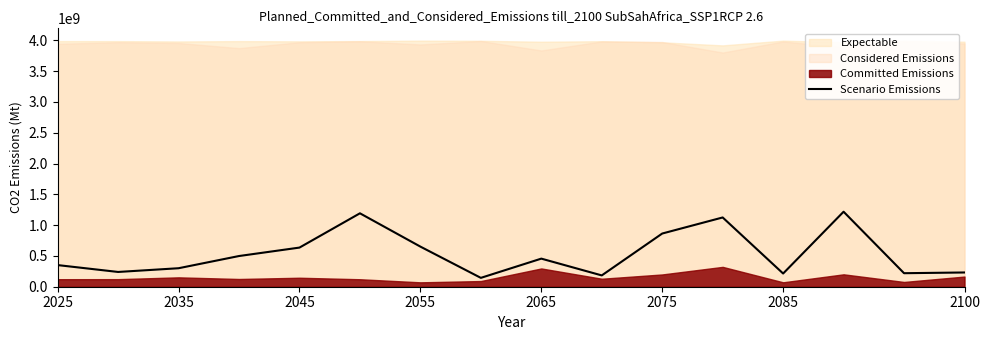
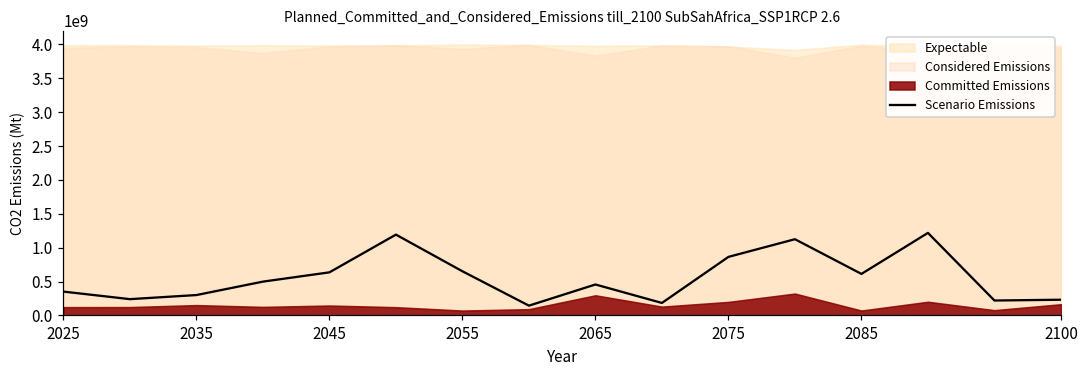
  {
    "Scenario Emissions": {
      "2025": 400000000,
      "2035": 300000000,
      "2045": 600000000,
      "2055": 700000000,
      "2065": 500000000,
      "2075": 900000000,
-     "2085": 200000000,
+     "2085": 600000000,
      "2100": 200000000
    },
    "Committed Emissions": {
      "2025": 100000000,
      "2035": 200000000,
      "2045": 100000000,
      "2055": 100000000,
      "2065": 300000000,
      "2075": 200000000,
      "2085": 100000000,
      "2100": 200000000
    }
  }
